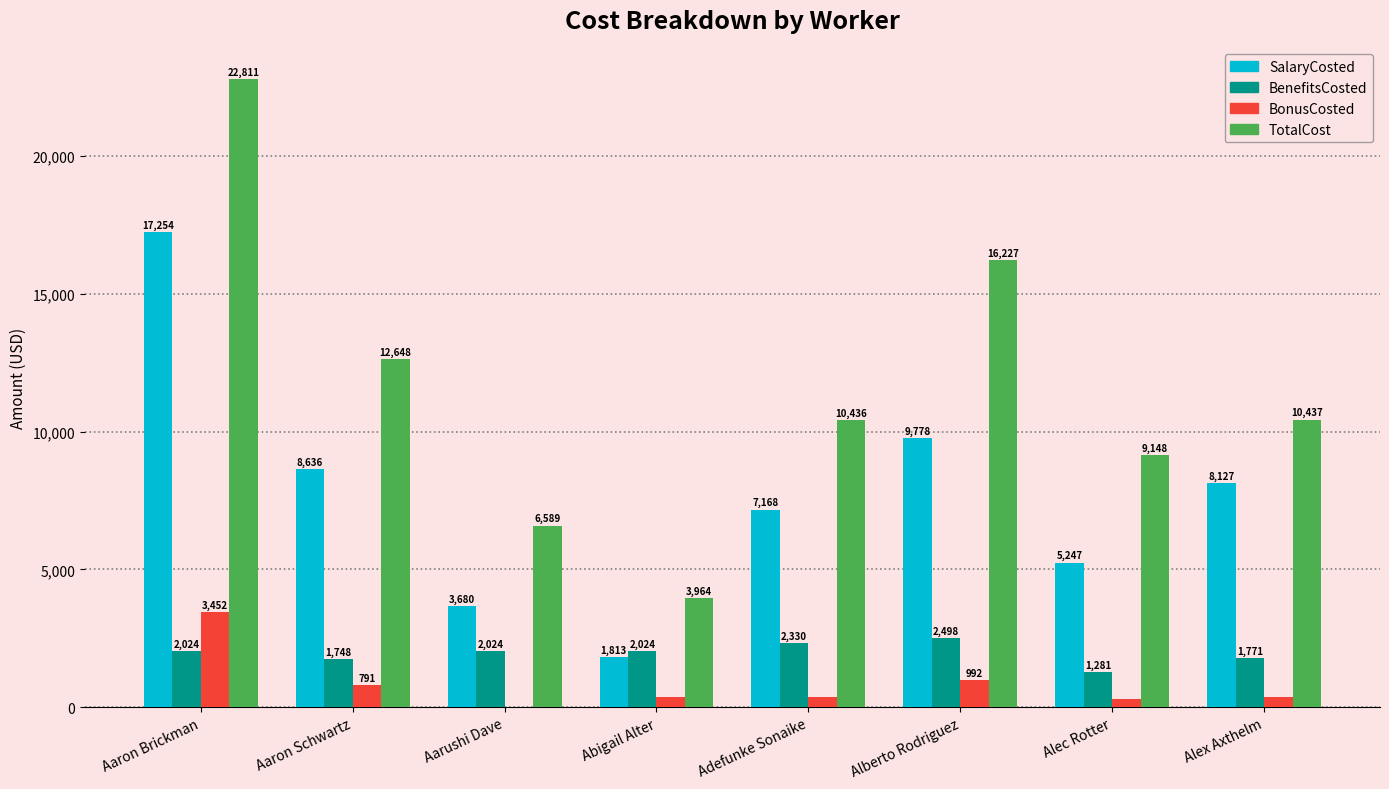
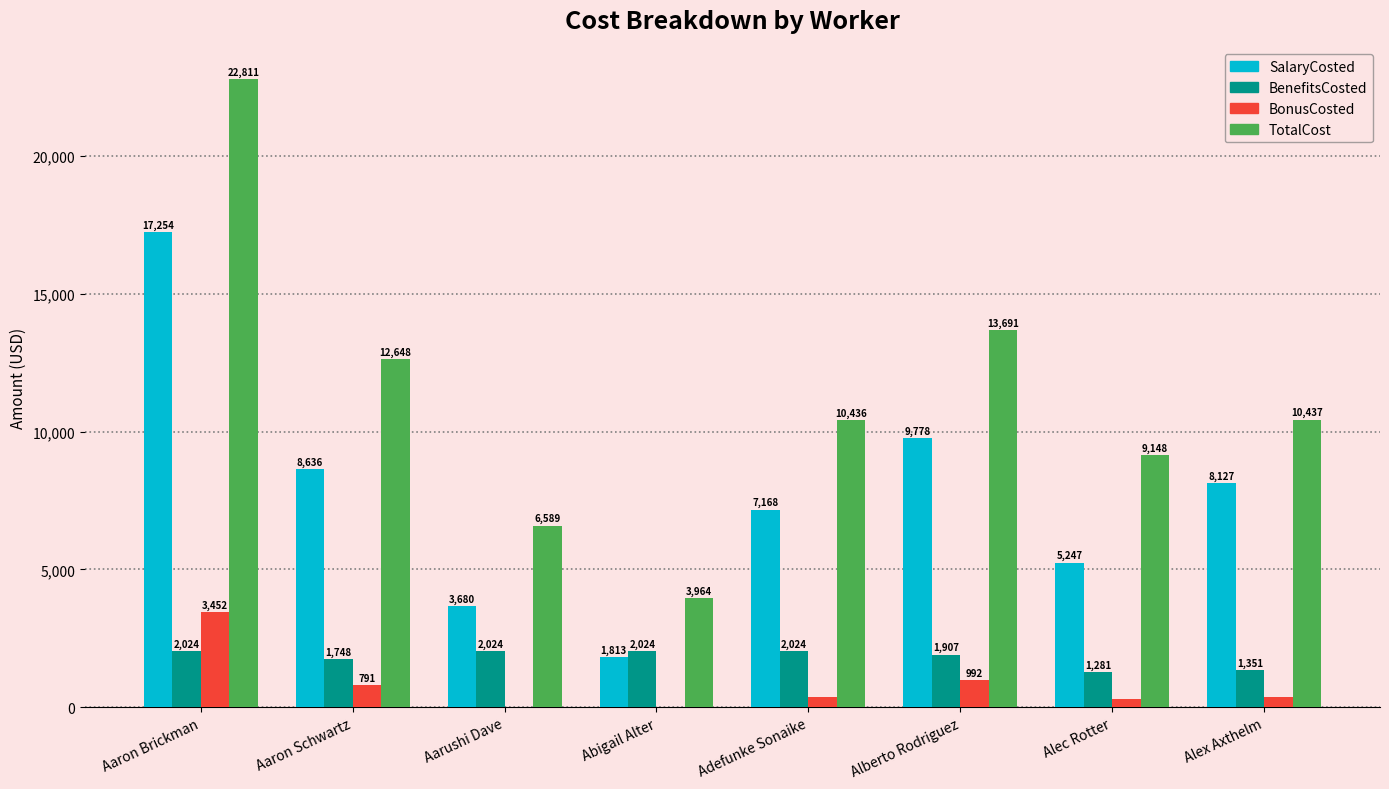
  {
    "SalaryCosted": {
      "Aaron Brickman": "17,254",
      "Aaron Schwartz": "8,636",
      "Aarushi Dave": "3,680",
      "Abigail Alter": "1,813",
      "Adefunke Sonaike": "7,168",
      "Alberto Rodriguez": "9,778",
      "Alec Rotter": "5,247",
      "Alex Axthelm": "8,127"
    },
    "BenefitsCosted": {
      "Aaron Brickman": "2,024",
      "Aaron Schwartz": "1,748",
      "Aarushi Dave": "2,024",
      "Abigail Alter": "2,024",
-     "Adefunke Sonaike": "2,330",
-     "Alberto Rodriguez": "2,498",
+     "Adefunke Sonaike": "2,024",
+     "Alberto Rodriguez": "1,907",
      "Alec Rotter": "1,281",
-     "Alex Axthelm": "1,771"
+     "Alex Axthelm": "1,351"
    },
    "BonusCosted": {
      "Aarushi Dave": "0",
-     "Abigail Alter": "400",
+     "Abigail Alter": "0",
      "Adefunke Sonaike": "400",
      "Alec Rotter": "300",
      "Alex Axthelm": "400"
    },
    "TotalCost": {
      "Aaron Brickman": "22,811",
      "Aaron Schwartz": "12,648",
      "Aarushi Dave": "6,589",
      "Abigail Alter": "3,964",
      "Adefunke Sonaike": "10,436",
-     "Alberto Rodriguez": "16,227",
+     "Alberto Rodriguez": "13,691",
      "Alec Rotter": "9,148",
      "Alex Axthelm": "10,437"
    }
  }
